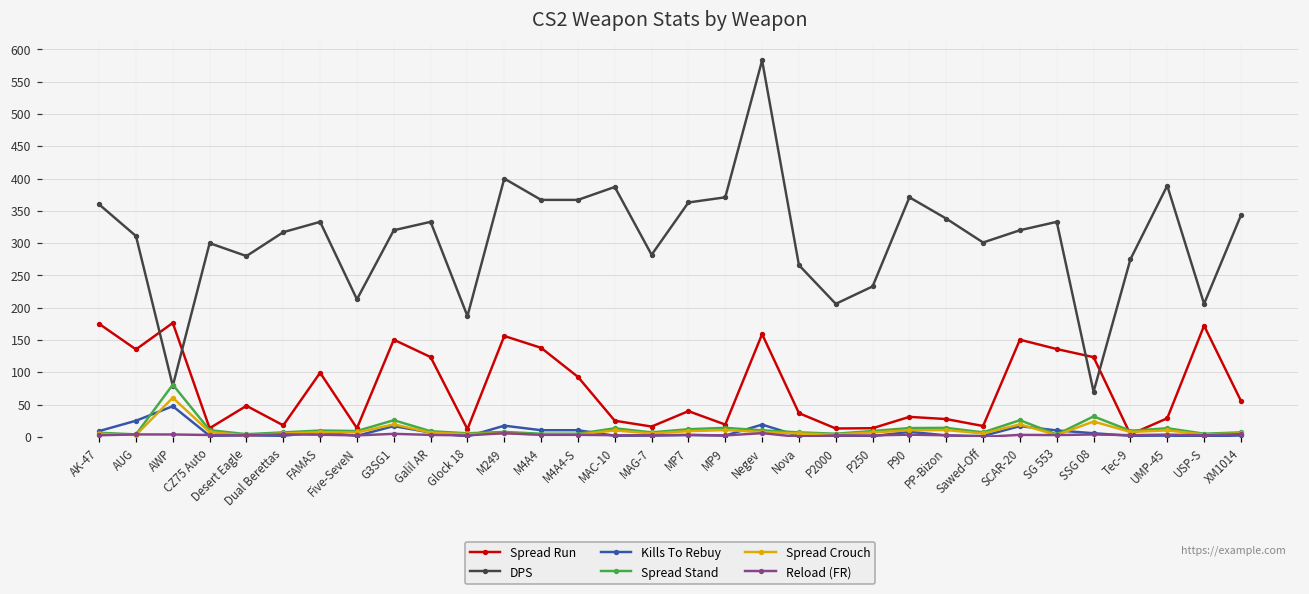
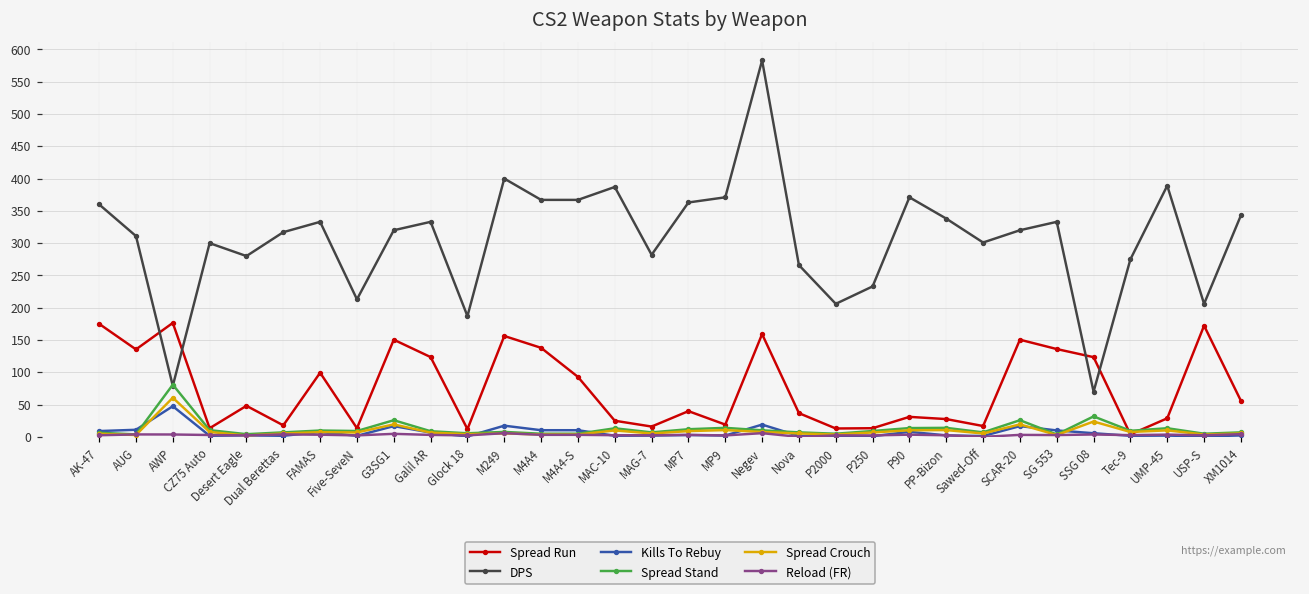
  {
    "Spread Run": {
      "AK-47": 180,
      "AUG": 140,
      "AWP": 180,
      "Desert Eagle": 50,
      "Dual Berettas": 20,
      "FAMAS": 100,
      "G3SG1": 150,
      "Galil AR": 120,
      "Glock 18": 10,
      "M249": 160,
      "M4A4": 140,
      "M4A4-S": 90,
      "MAC-10": 20,
      "MAG-7": 20,
      "MP7": 40,
      "MP9": 20,
      "Negev": 160,
      "Nova": 40,
      "P2000": 10,
      "P90": 30,
      "PP-Bizon": 30,
      "Sawed-Off": 20,
      "SCAR-20": 150,
      "SG 553": 140,
      "SSG 08": 120,
      "UMP-45": 30,
      "USP-S": 170,
      "XM1014": 60
    },
    "DPS": {
      "AK-47": 360,
      "AUG": 310,
      "CZ75 Auto": 300,
      "Desert Eagle": 280,
      "Dual Berettas": 320,
      "FAMAS": 330,
      "Five-SeveN": 210,
      "G3SG1": 320,
      "Galil AR": 330,
      "Glock 18": 190,
      "M249": 400,
      "M4A4": 370,
      "M4A4-S": 370,
      "MAC-10": 390,
      "MAG-7": 280,
      "MP7": 360,
      "MP9": 370,
      "Negev": 580,
      "Nova": 270,
      "P2000": 210,
      "P250": 230,
      "P90": 370,
      "PP-Bizon": 340,
      "Sawed-Off": 300,
      "SCAR-20": 320,
      "SG 553": 330,
      "SSG 08": 70,
      "Tec-9": 280,
      "UMP-45": 390,
      "USP-S": 210,
      "XM1014": 340
    },
    "Kills To Rebuy": {
-     "AUG": 30,
+     "AUG": 10,
      "AWP": 50,
      "M249": 20,
      "M4A4": 10,
      "M4A4-S": 10,
      "Negev": 20,
      "SG 553": 10
    },
    "Spread Stand": {
      "G3SG1": 30,
      "SCAR-20": 30,
      "SSG 08": 30
    },
    "Spread Crouch": {
      "AWP": 60,
      "SSG 08": 20
    },
    "Reload (FR)": {
      "AWP": 0,
      "G3SG1": 0,
      "P90": 0,
      "SCAR-20": 0
    }
  }
